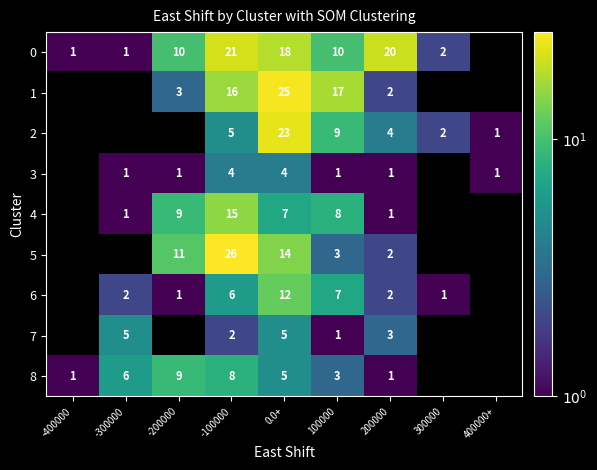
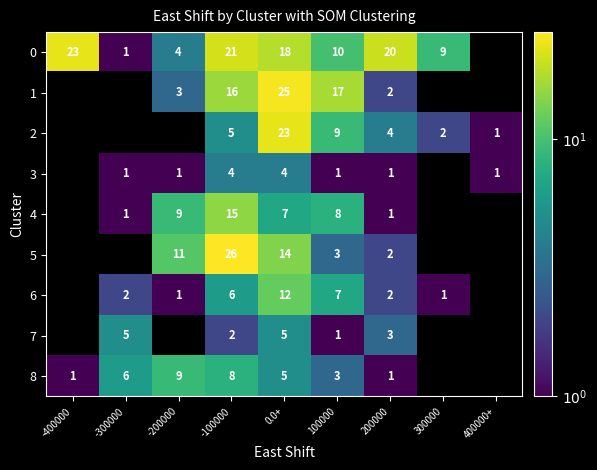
  {
    "0": {
-     "-400000": 1,
+     "-400000": 23,
      "-300000": 1,
-     "-200000": 10,
+     "-200000": 4,
      "-100000": 21,
      "0.0+": 18,
      "100000": 10,
      "200000": 20,
-     "300000": 2
+     "300000": 9
    },
    "1": {
      "-200000": 3,
      "-100000": 16,
      "0.0+": 25,
      "100000": 17,
      "200000": 2
    },
    "2": {
      "-100000": 5,
      "0.0+": 23,
      "100000": 9,
      "200000": 4,
      "300000": 2,
      "400000+": 1
    },
    "3": {
      "-300000": 1,
      "-200000": 1,
      "-100000": 4,
      "0.0+": 4,
      "100000": 1,
      "200000": 1,
      "400000+": 1
    },
    "4": {
      "-300000": 1,
      "-200000": 9,
      "-100000": 15,
      "0.0+": 7,
      "100000": 8,
      "200000": 1
    },
    "5": {
      "-200000": 11,
      "-100000": 26,
      "0.0+": 14,
      "100000": 3,
      "200000": 2
    },
    "6": {
      "-300000": 2,
      "-200000": 1,
      "-100000": 6,
      "0.0+": 12,
      "100000": 7,
      "200000": 2,
      "300000": 1
    },
    "7": {
      "-300000": 5,
      "-100000": 2,
      "0.0+": 5,
      "100000": 1,
      "200000": 3
    },
    "8": {
      "-400000": 1,
      "-300000": 6,
      "-200000": 9,
      "-100000": 8,
      "0.0+": 5,
      "100000": 3,
      "200000": 1
    }
  }
